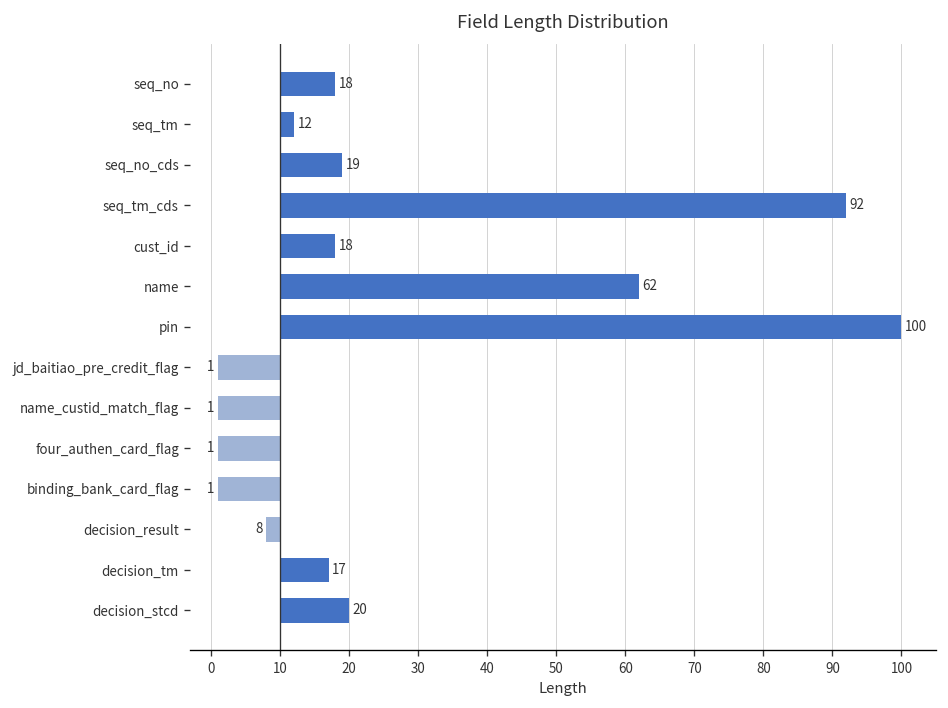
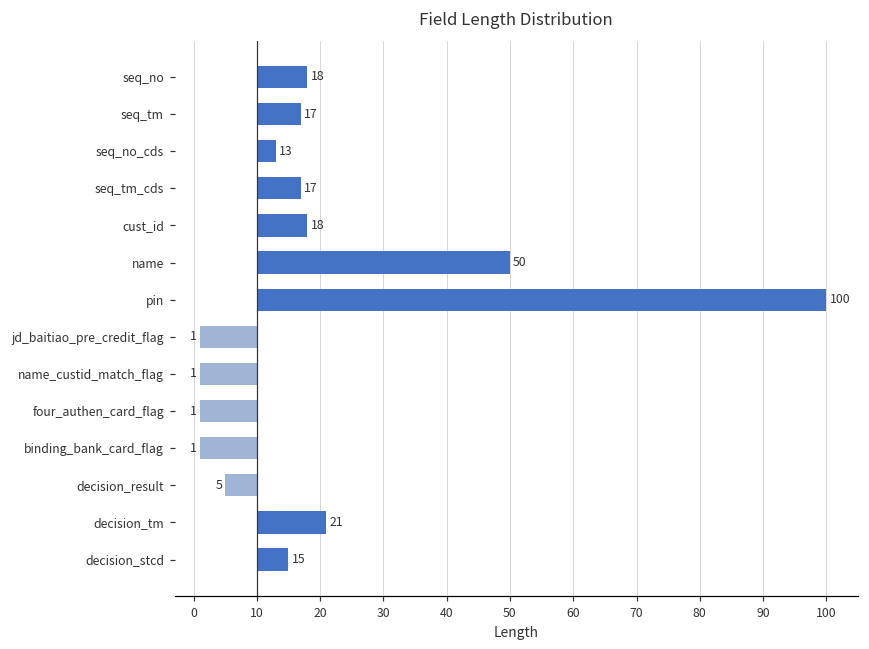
  {
-   "seq_tm": 12,
-   "seq_no_cds": 19,
-   "seq_tm_cds": 92,
-   "name": 62,
-   "decision_result": 8,
-   "decision_tm": 17,
-   "decision_stcd": 20
+   "seq_tm": 17,
+   "seq_no_cds": 13,
+   "seq_tm_cds": 17,
+   "name": 50,
+   "decision_result": 5,
+   "decision_tm": 21,
+   "decision_stcd": 15
  }
